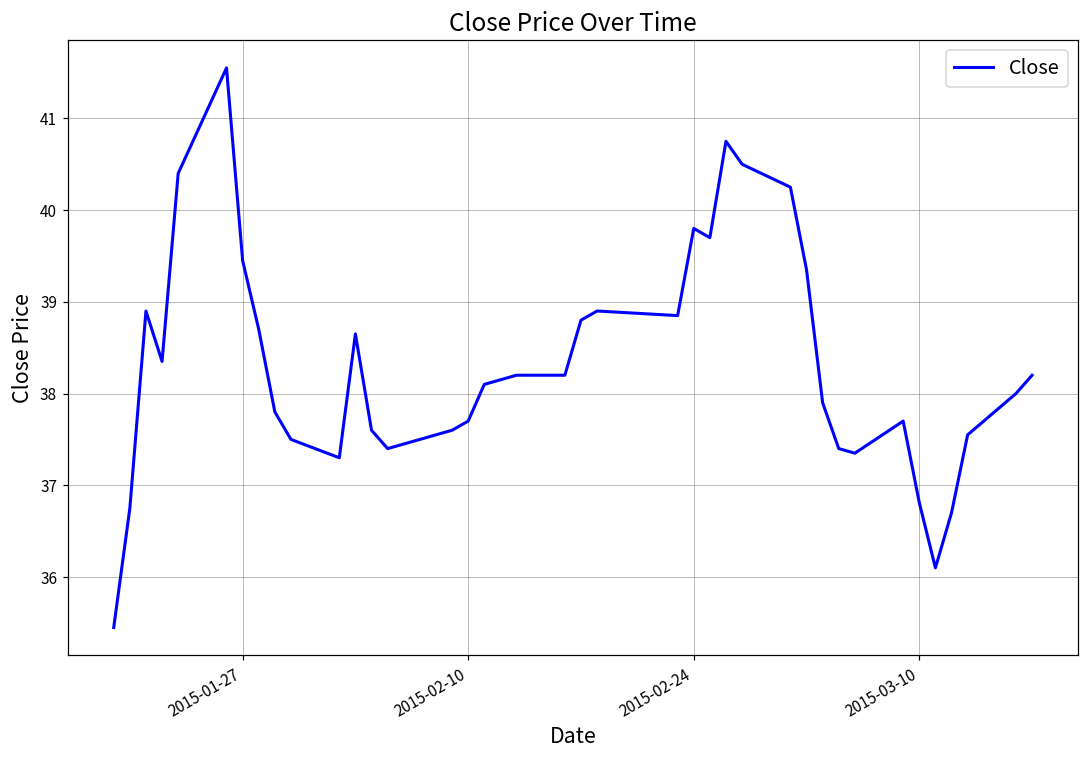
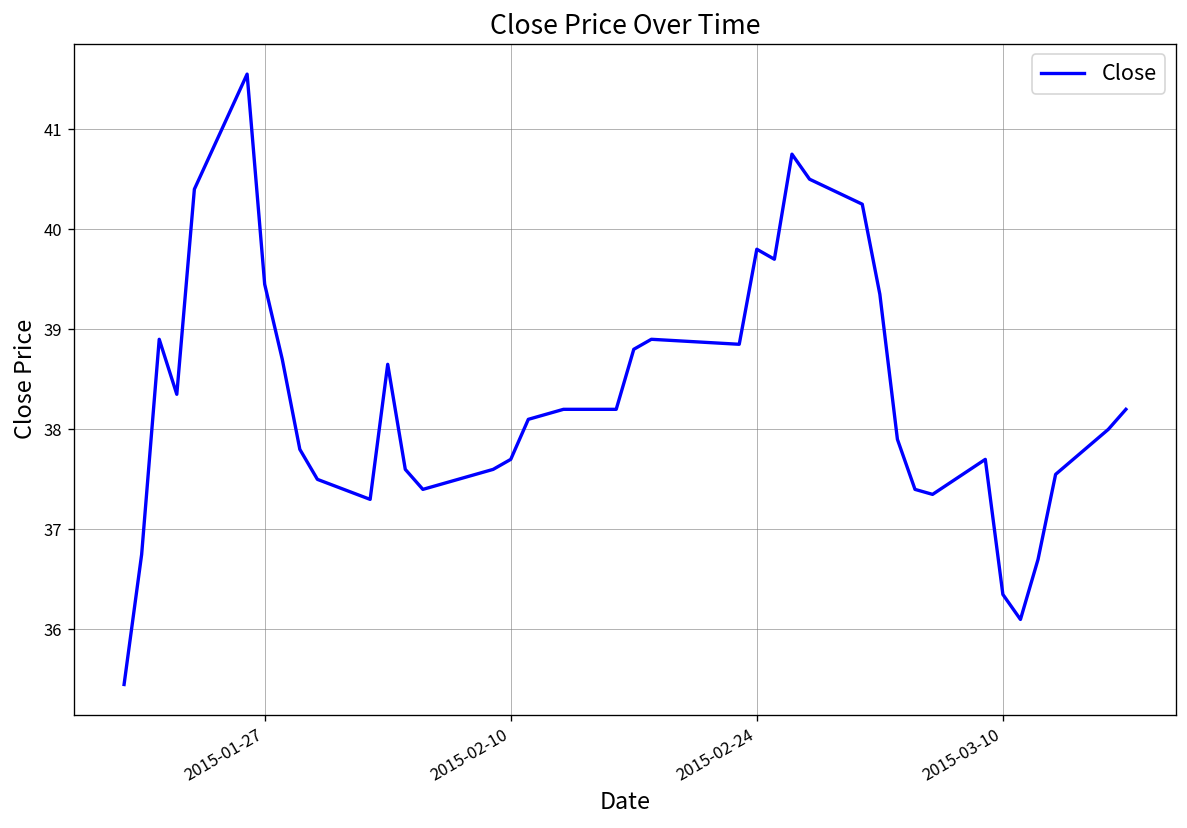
  {
    "2015-01-27": 39.5,
    "2015-02-10": 37.7,
    "2015-02-24": 39.8,
-   "2015-03-10": 36.8
+   "2015-03-10": 36.4
  }
